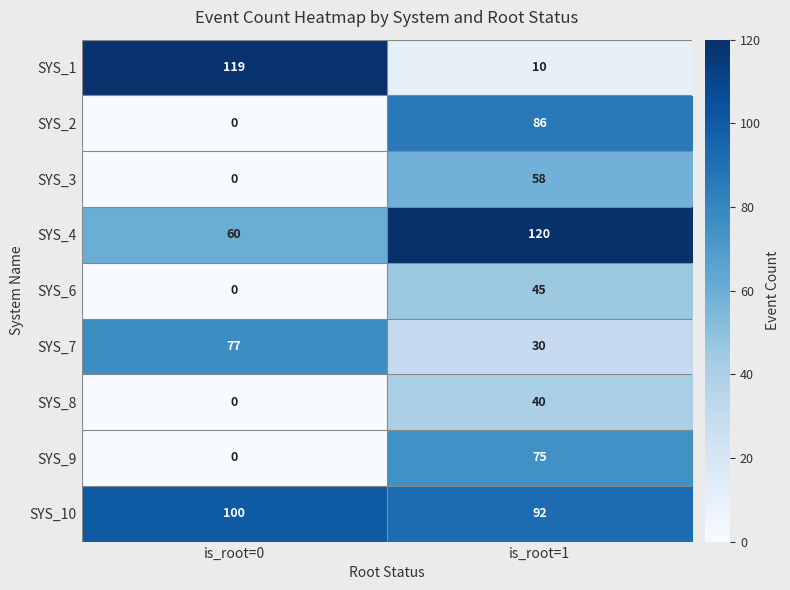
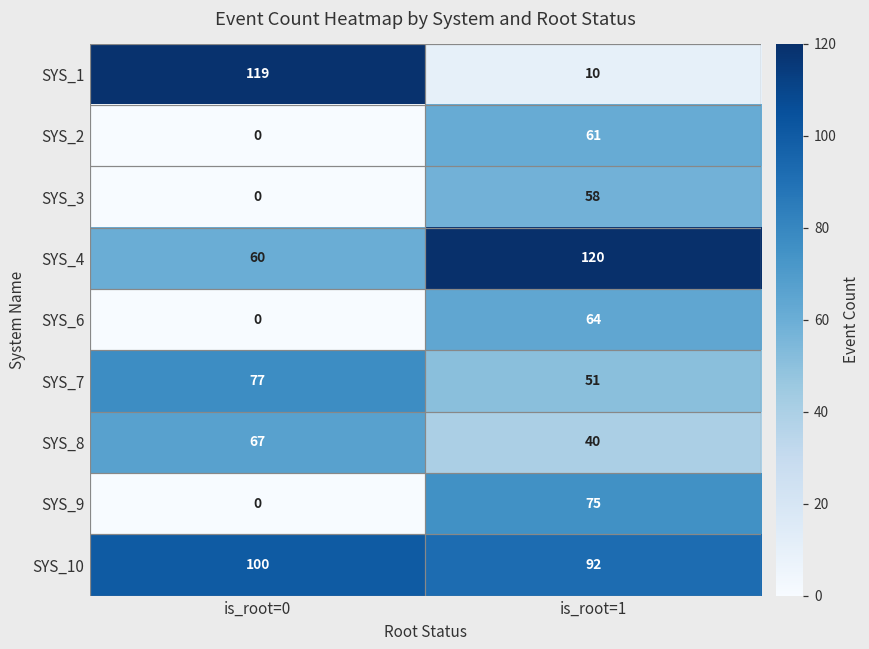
  {
    "SYS_1": {
      "is_root=0": 119,
      "is_root=1": 10
    },
    "SYS_2": {
      "is_root=0": 0,
-     "is_root=1": 86
+     "is_root=1": 61
    },
    "SYS_3": {
      "is_root=0": 0,
      "is_root=1": 58
    },
    "SYS_4": {
      "is_root=0": 60,
      "is_root=1": 120
    },
    "SYS_6": {
      "is_root=0": 0,
-     "is_root=1": 45
+     "is_root=1": 64
    },
    "SYS_7": {
      "is_root=0": 77,
-     "is_root=1": 30
+     "is_root=1": 51
    },
    "SYS_8": {
-     "is_root=0": 0,
+     "is_root=0": 67,
      "is_root=1": 40
    },
    "SYS_9": {
      "is_root=0": 0,
      "is_root=1": 75
    },
    "SYS_10": {
      "is_root=0": 100,
      "is_root=1": 92
    }
  }
